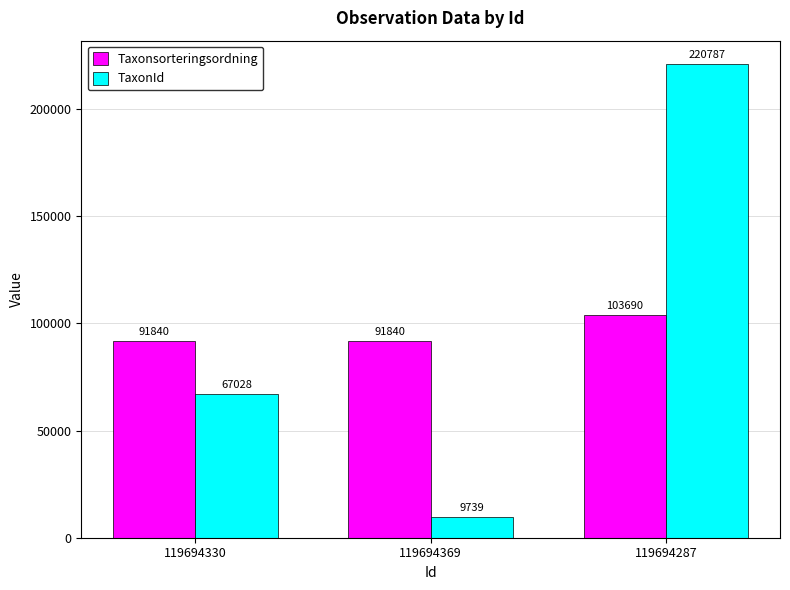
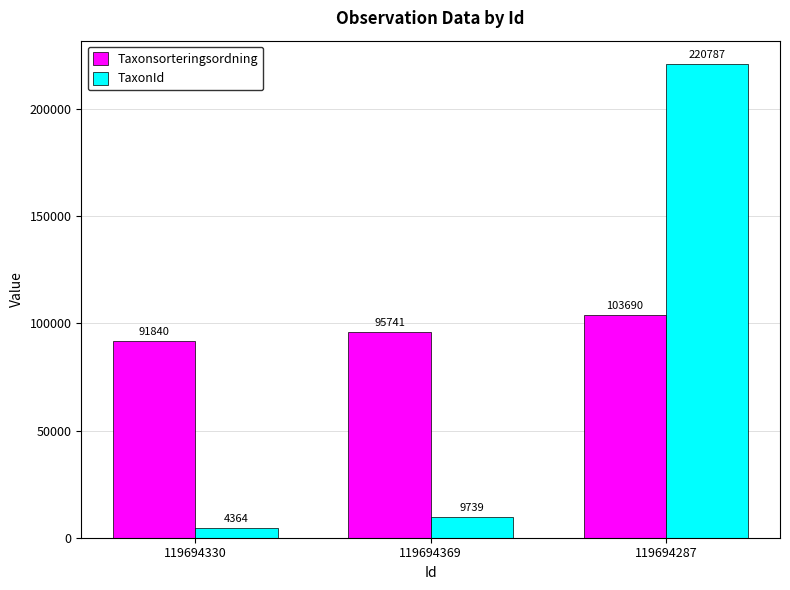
  {
    "Taxonsorteringsordning": {
      "119694330": 91840,
-     "119694369": 91840,
+     "119694369": 95741,
      "119694287": 103690
    },
    "TaxonId": {
-     "119694330": 67028,
+     "119694330": 4364,
      "119694369": 9739,
      "119694287": 220787
    }
  }
